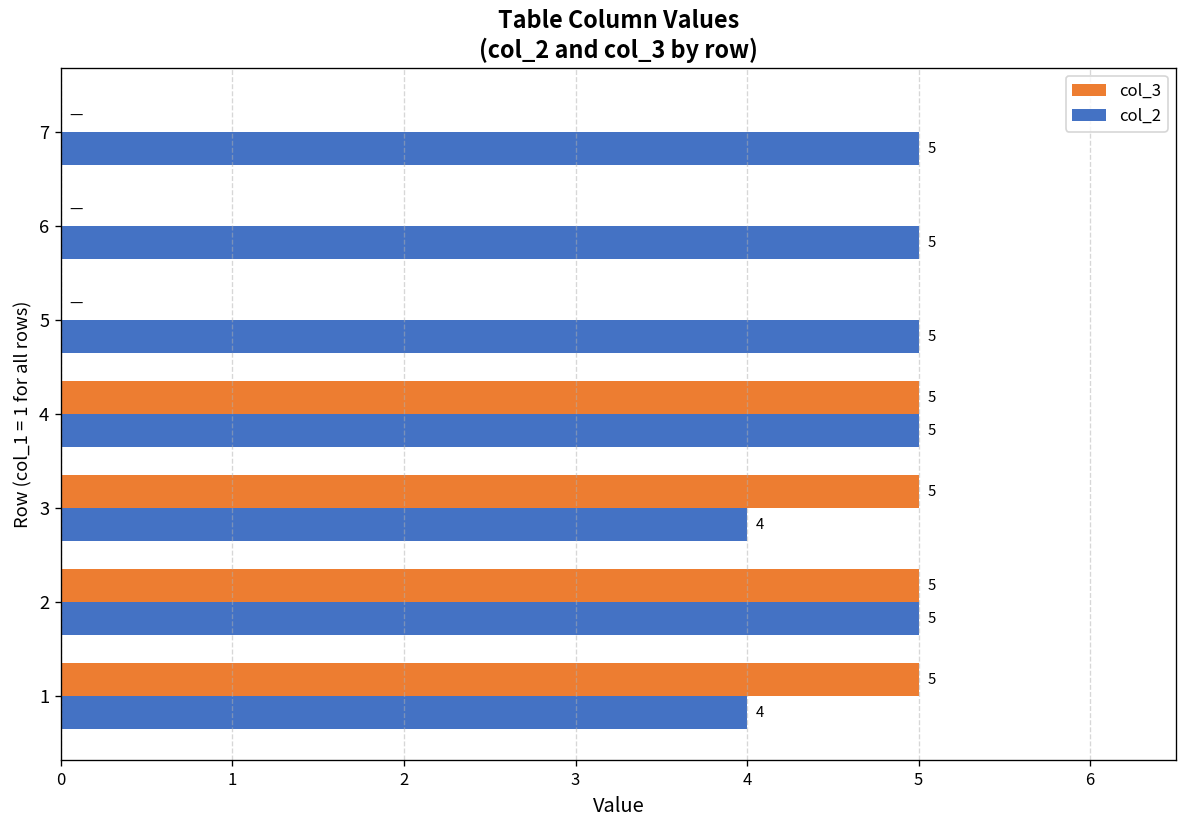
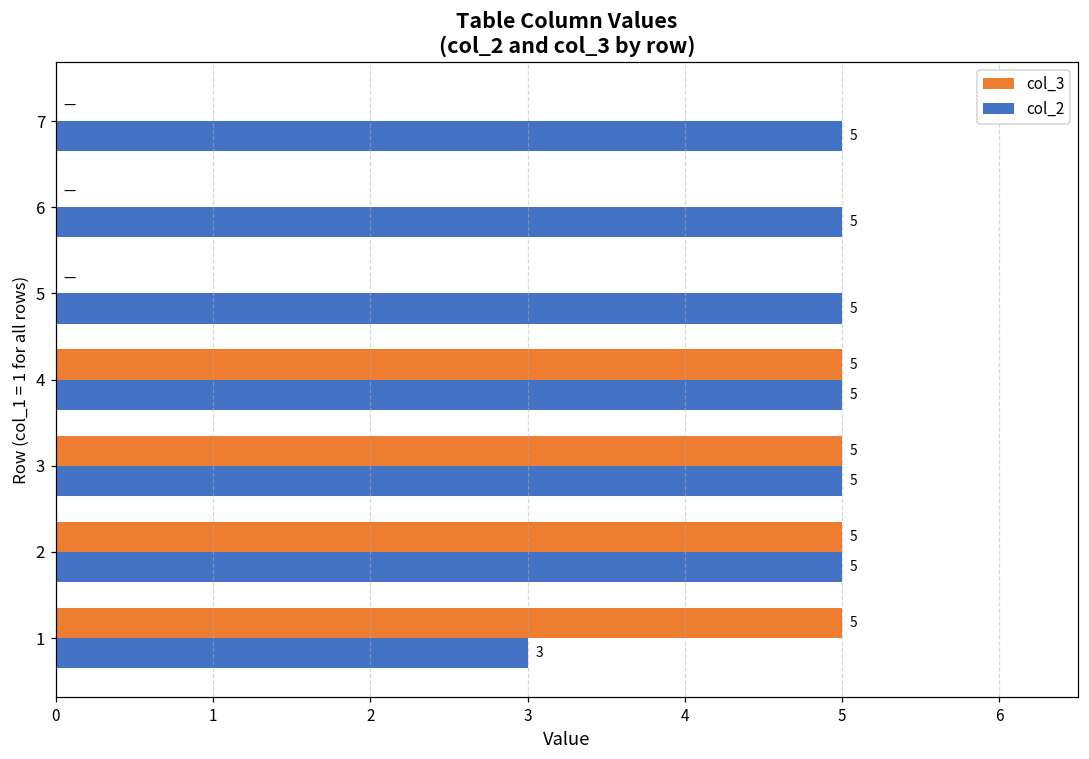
  {
    "col_3": {
      "4": 5,
      "3": 5,
      "2": 5,
      "1": 5
    },
    "col_2": {
      "7": 5,
      "6": 5,
      "5": 5,
      "4": 5,
-     "3": 4,
+     "3": 5,
      "2": 5,
-     "1": 4
+     "1": 3
    }
  }
